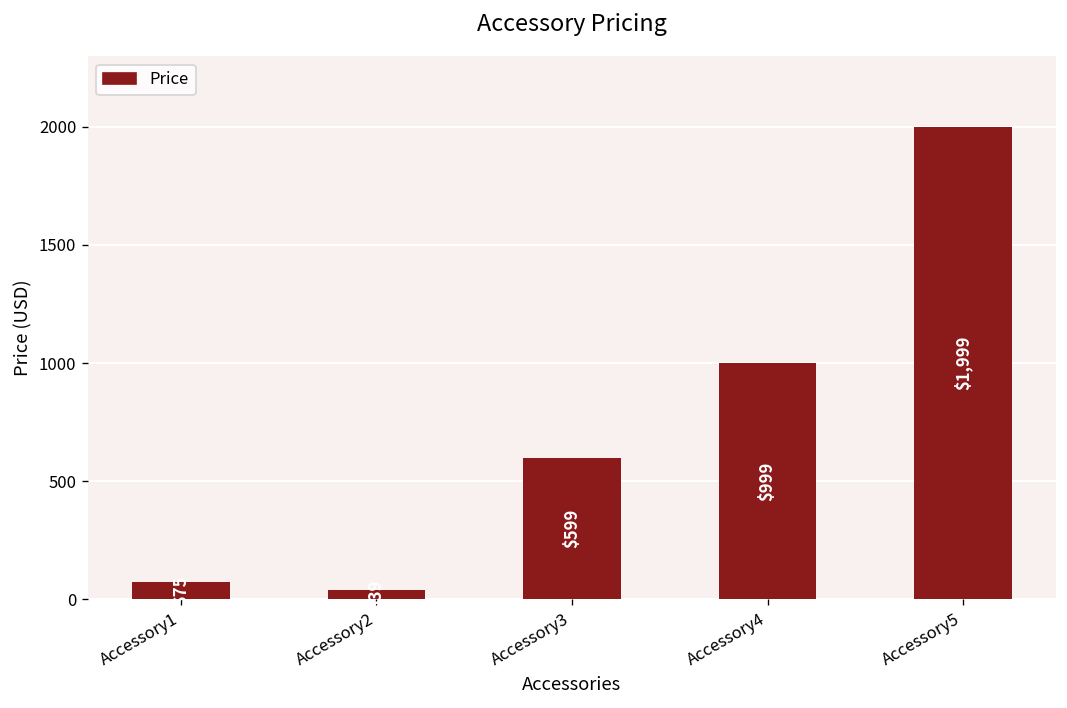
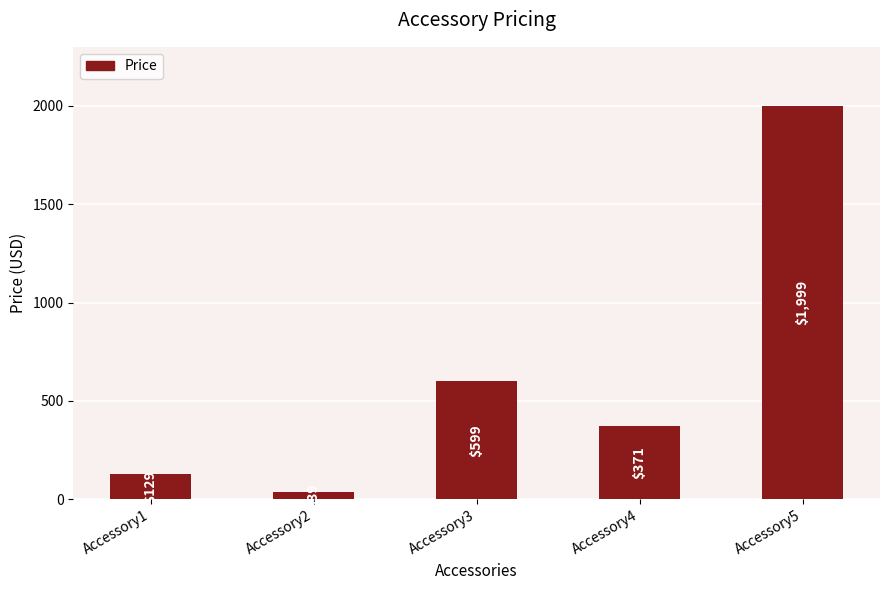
  {
-   "Accessory1": "80",
+   "Accessory1": "130",
    "Accessory3": "$599",
-   "Accessory4": "$999",
+   "Accessory4": "$371",
    "Accessory5": "$1,999"
  }
